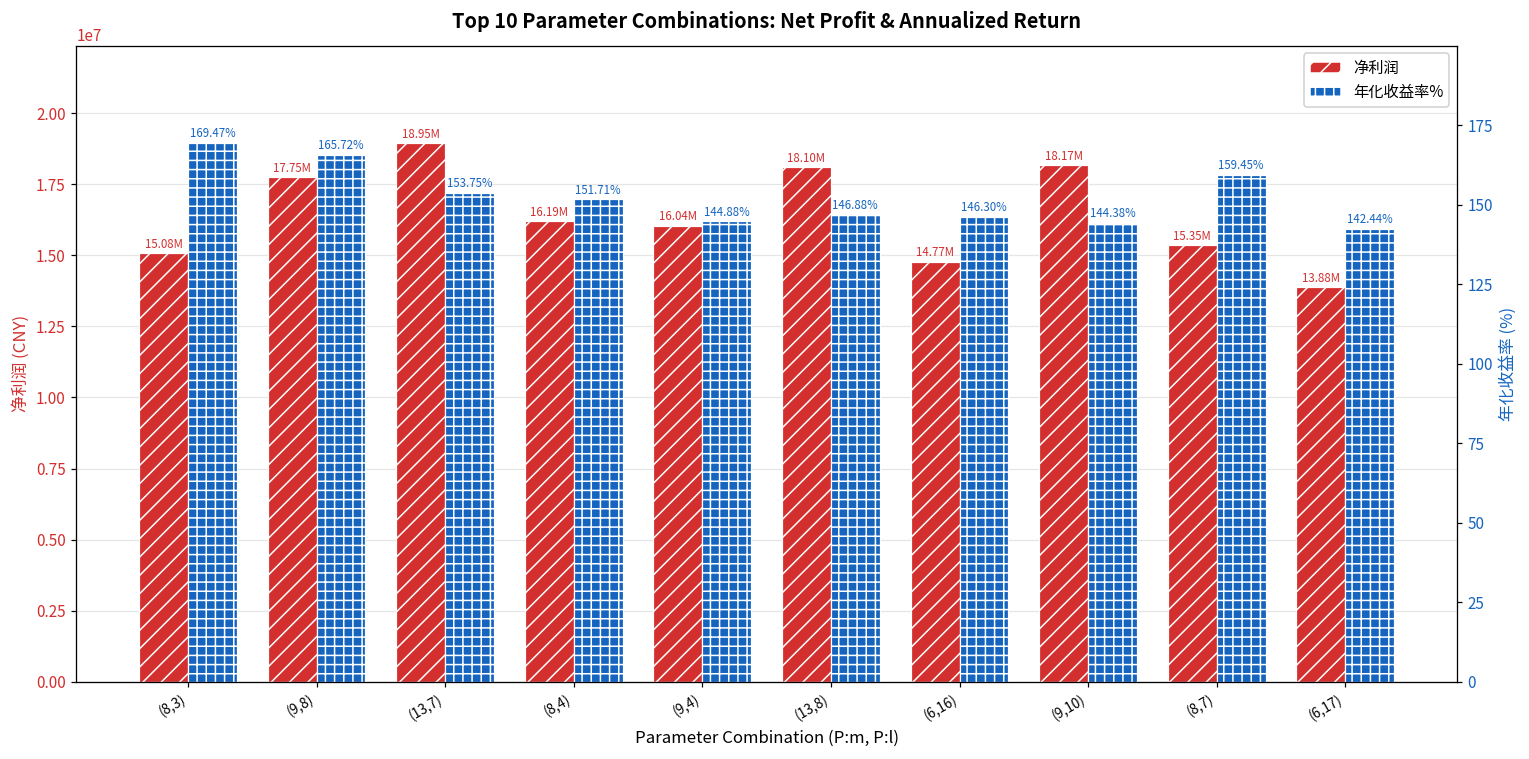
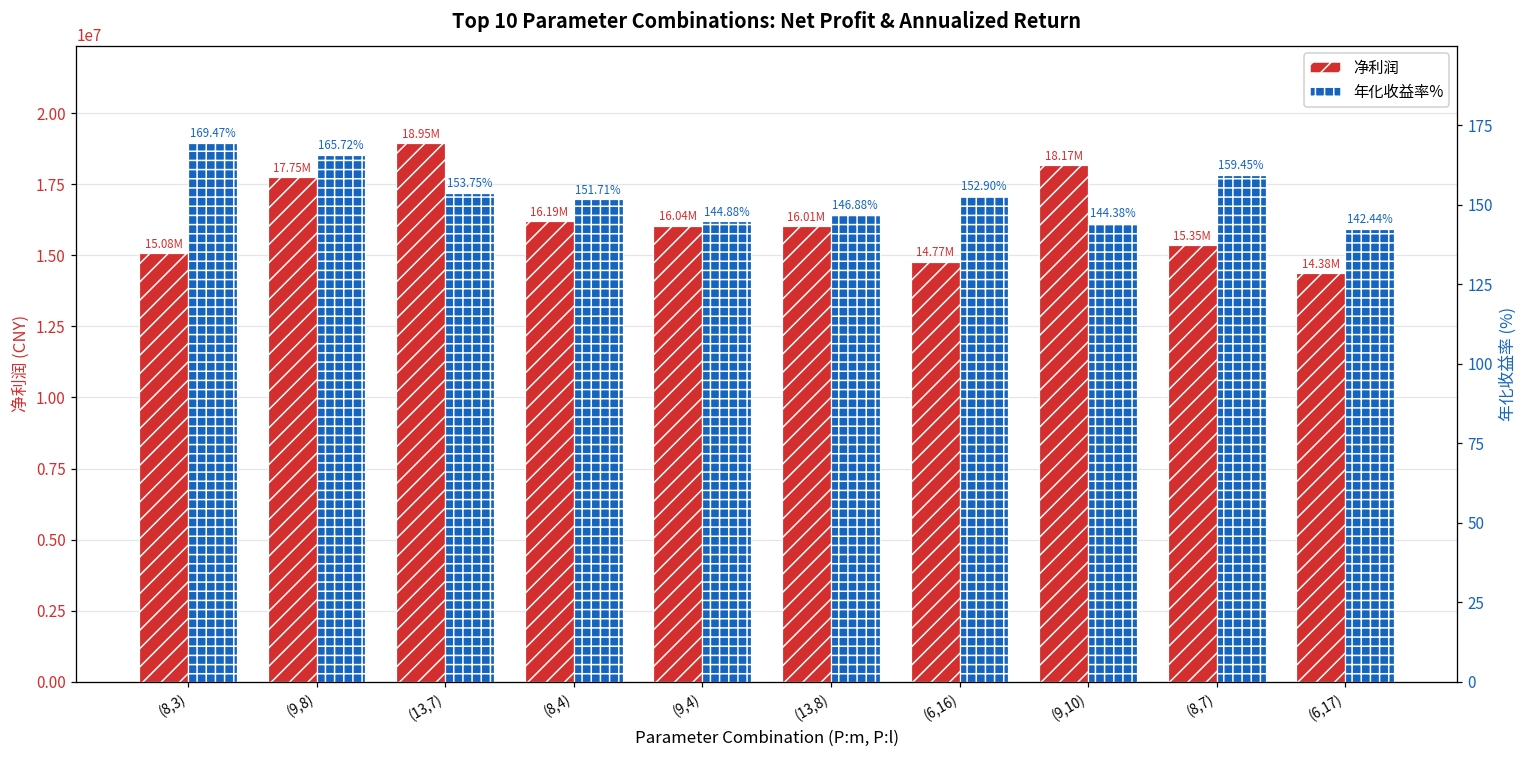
  {
    "净利润": {
      "(8,3)": "15.08M",
      "(9,8)": "17.75M",
      "(13,7)": "18.95M",
      "(8,4)": "16.19M",
      "(9,4)": "16.04M",
-     "(13,8)": "18.10M",
+     "(13,8)": "16.01M",
      "(6,16)": "14.77M",
      "(9,10)": "18.17M",
      "(8,7)": "15.35M",
-     "(6,17)": "13.88M"
+     "(6,17)": "14.38M"
    },
    "年化收益率%": {
      "(8,3)": "169.47%",
      "(9,8)": "165.72%",
      "(13,7)": "153.75%",
      "(8,4)": "151.71%",
      "(9,4)": "144.88%",
      "(13,8)": "146.88%",
-     "(6,16)": "146.30%",
+     "(6,16)": "152.90%",
      "(9,10)": "144.38%",
      "(8,7)": "159.45%",
      "(6,17)": "142.44%"
    }
  }
